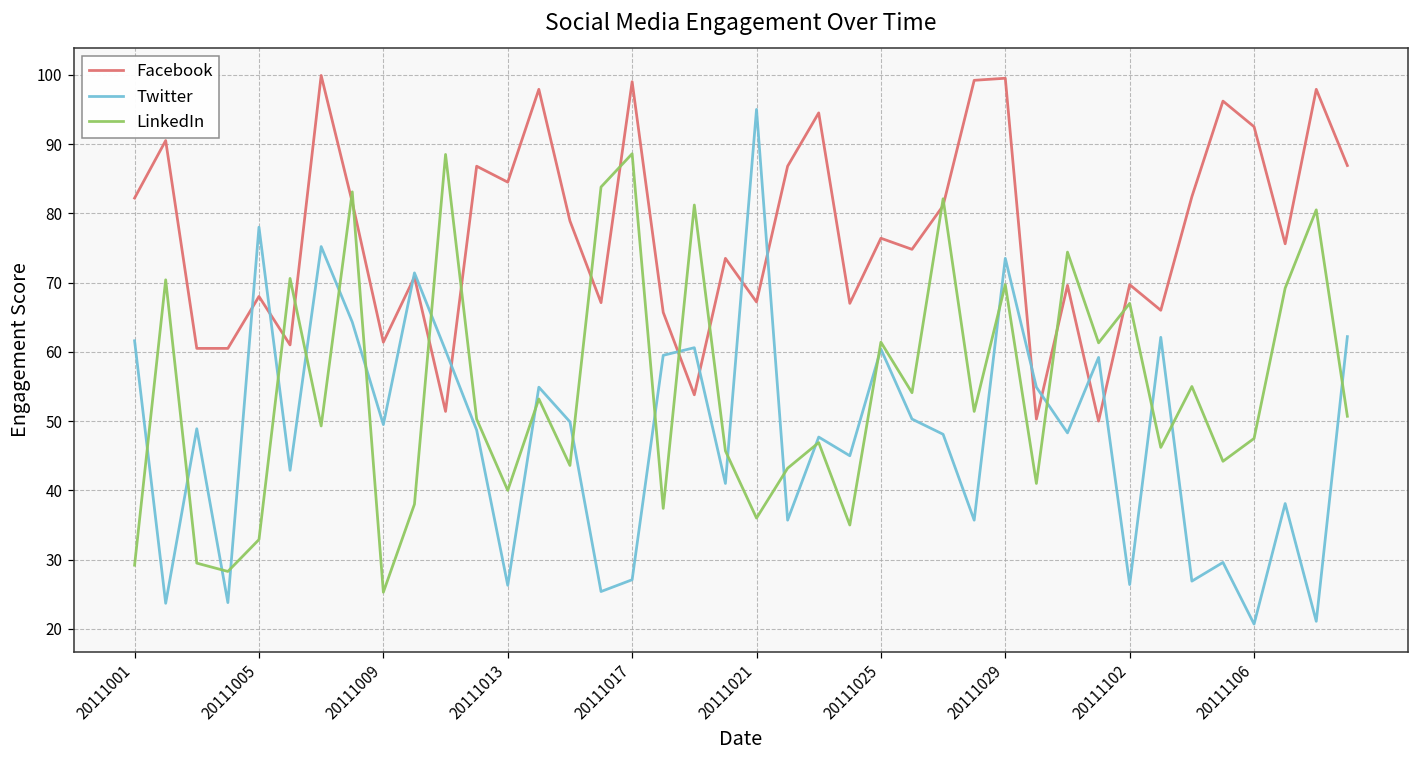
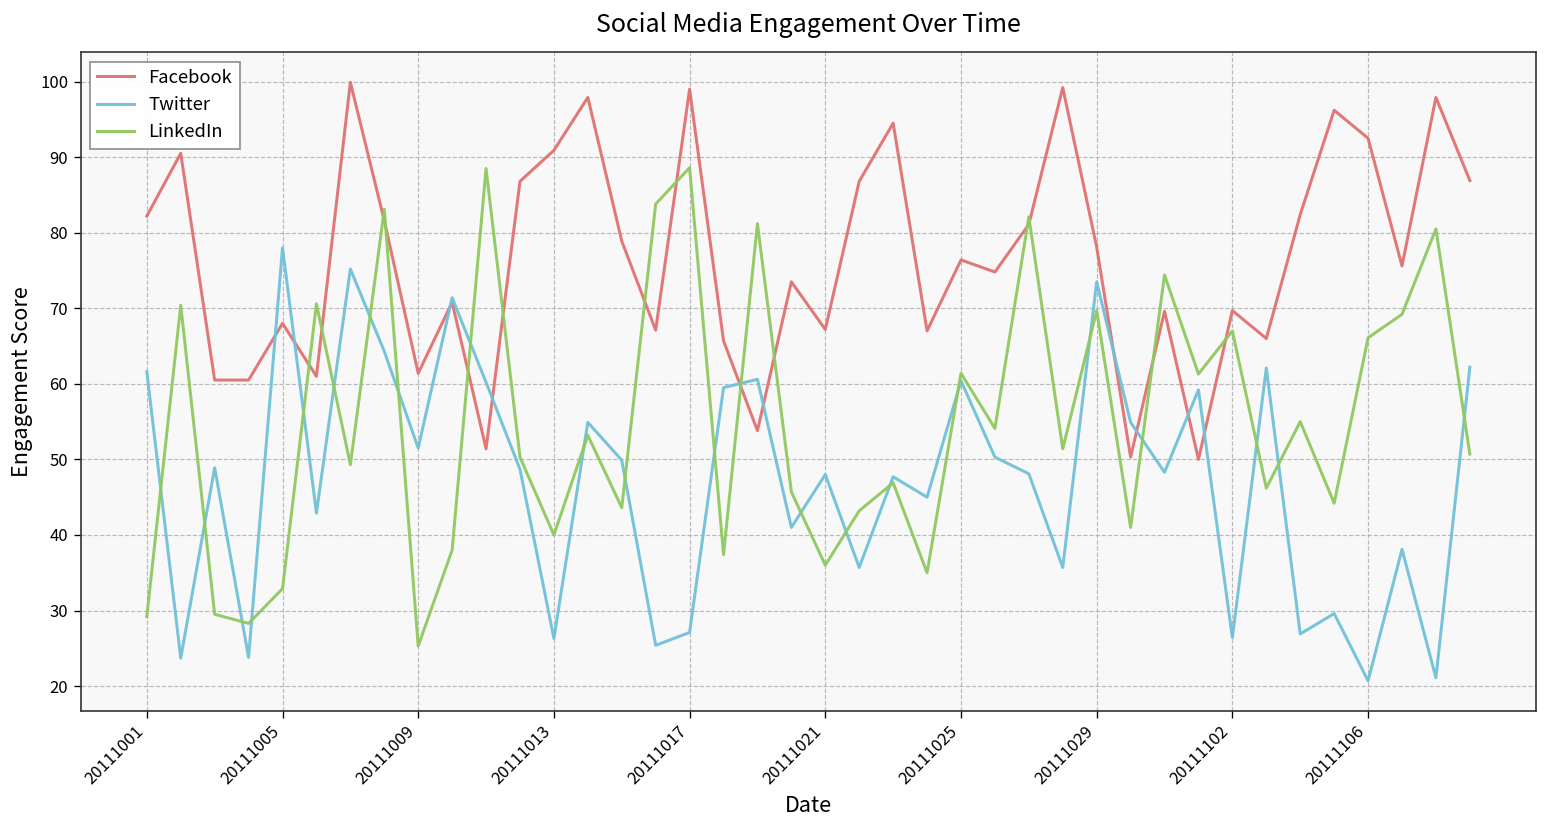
  {
    "Facebook": {
      "20111001": 82,
      "20111005": 68,
      "20111009": 61,
-     "20111013": 85,
+     "20111013": 91,
      "20111017": 99,
      "20111021": 67,
      "20111025": 76,
-     "20111029": 100,
+     "20111029": 78,
      "20111102": 70,
      "20111106": 93
    },
    "Twitter": {
      "20111001": 62,
      "20111005": 78,
-     "20111009": 50,
+     "20111009": 52,
      "20111013": 26,
      "20111017": 27,
-     "20111021": 95,
+     "20111021": 48,
      "20111025": 60,
      "20111029": 74,
      "20111102": 26,
      "20111106": 21
    },
    "LinkedIn": {
      "20111001": 29,
      "20111005": 33,
      "20111009": 25,
      "20111013": 40,
      "20111017": 89,
      "20111021": 36,
      "20111025": 61,
      "20111029": 70,
      "20111102": 67,
-     "20111106": 48
+     "20111106": 66
    }
  }
